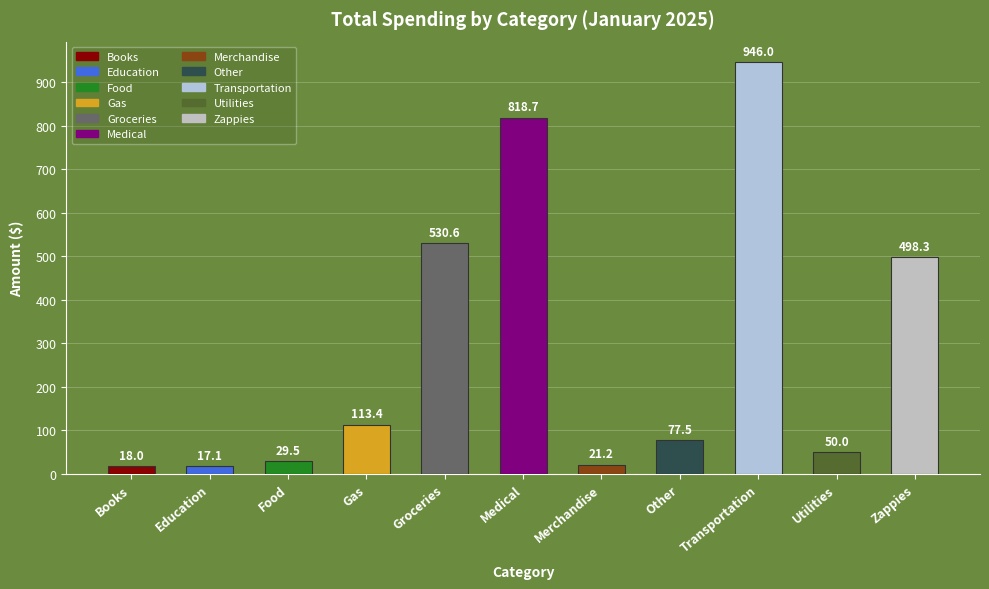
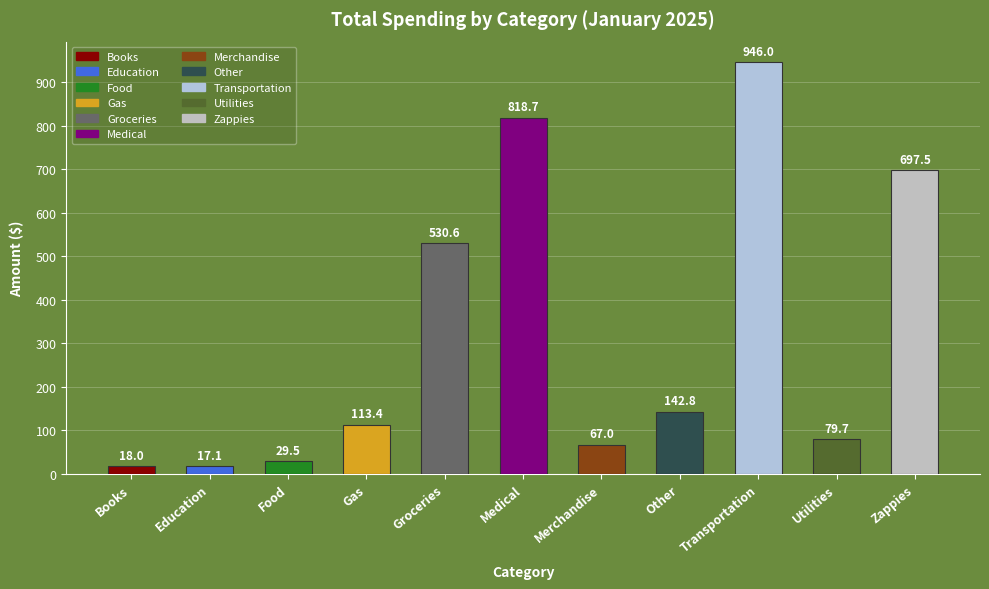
  {
    "Books": 18.0,
    "Education": 17.1,
    "Food": 29.5,
    "Gas": 113.4,
    "Groceries": 530.6,
    "Medical": 818.7,
-   "Merchandise": 21.2,
-   "Other": 77.5,
+   "Merchandise": 67.0,
+   "Other": 142.8,
    "Transportation": 946.0,
-   "Utilities": 50.0,
-   "Zappies": 498.3
+   "Utilities": 79.7,
+   "Zappies": 697.5
  }
